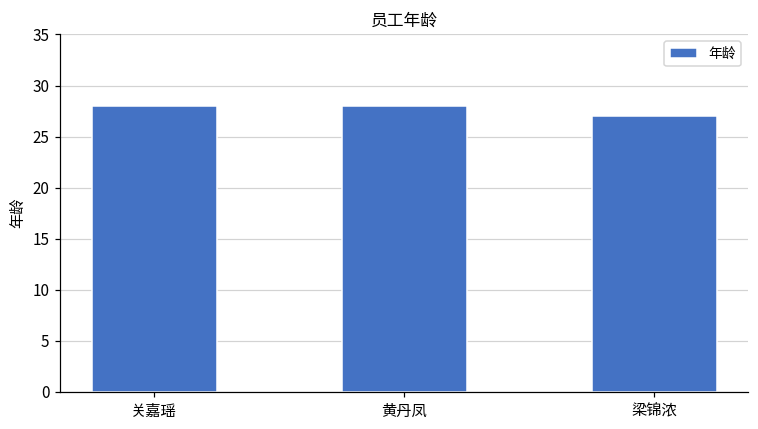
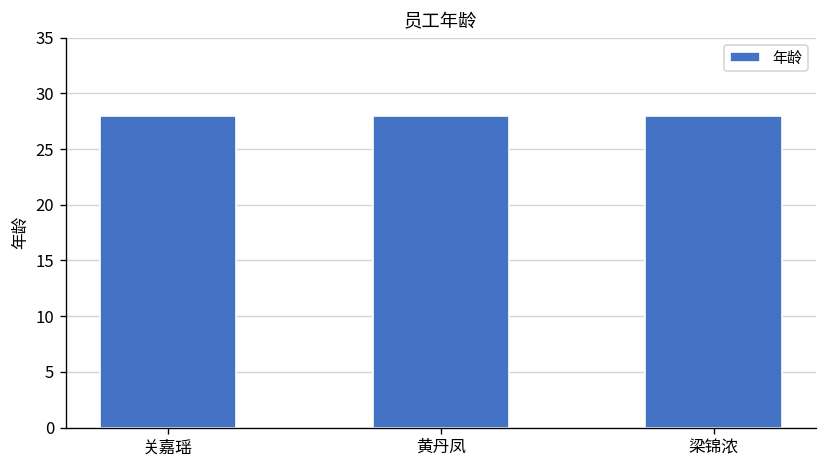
  {
    "关嘉瑶": 28,
    "黄丹凤": 28,
-   "梁锦浓": 27
+   "梁锦浓": 28
  }
